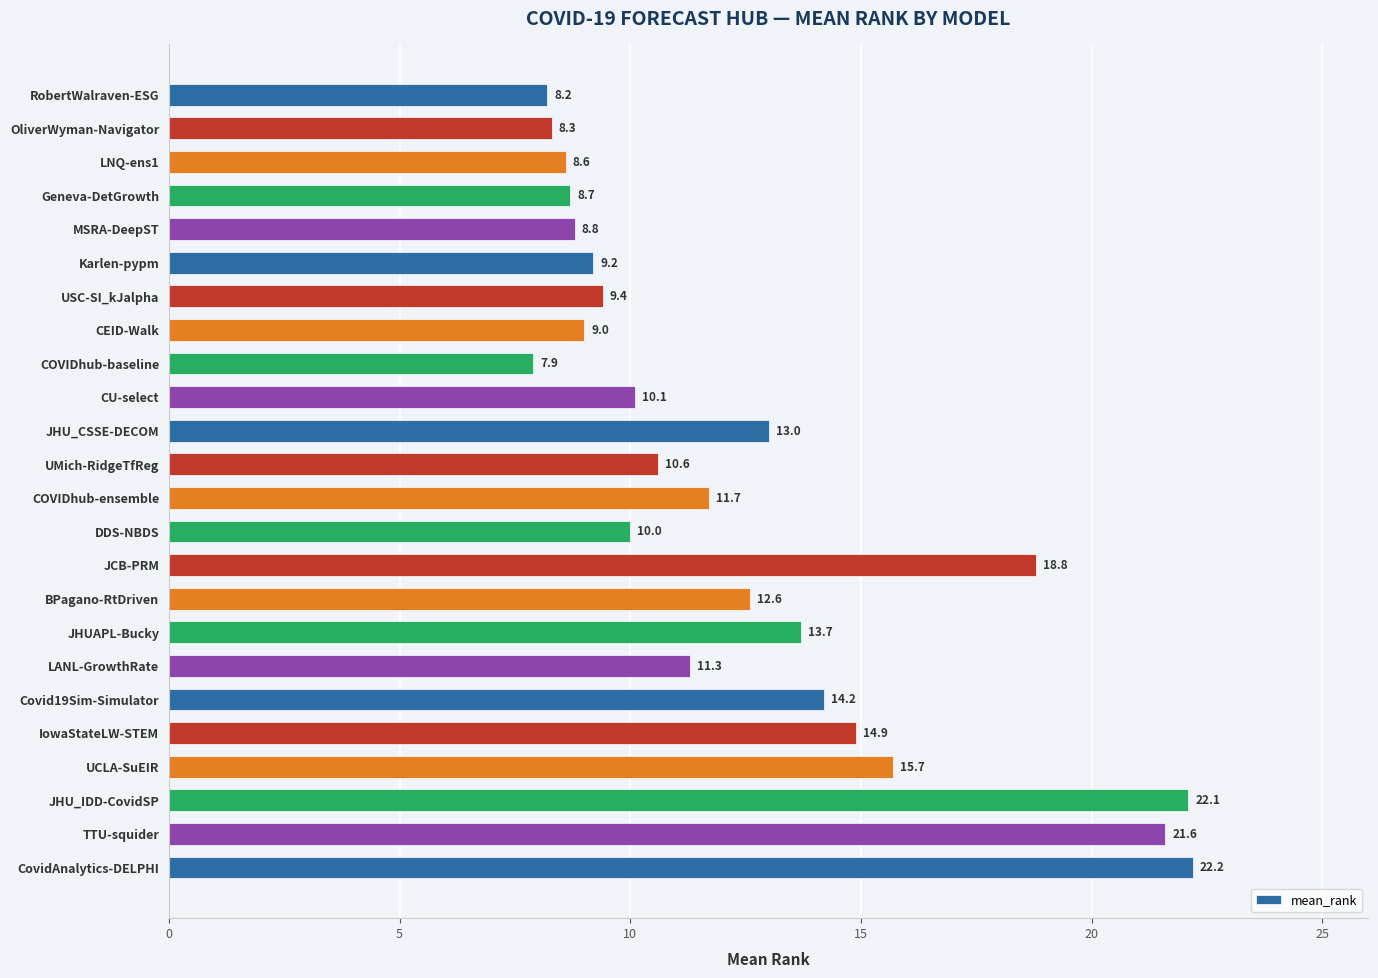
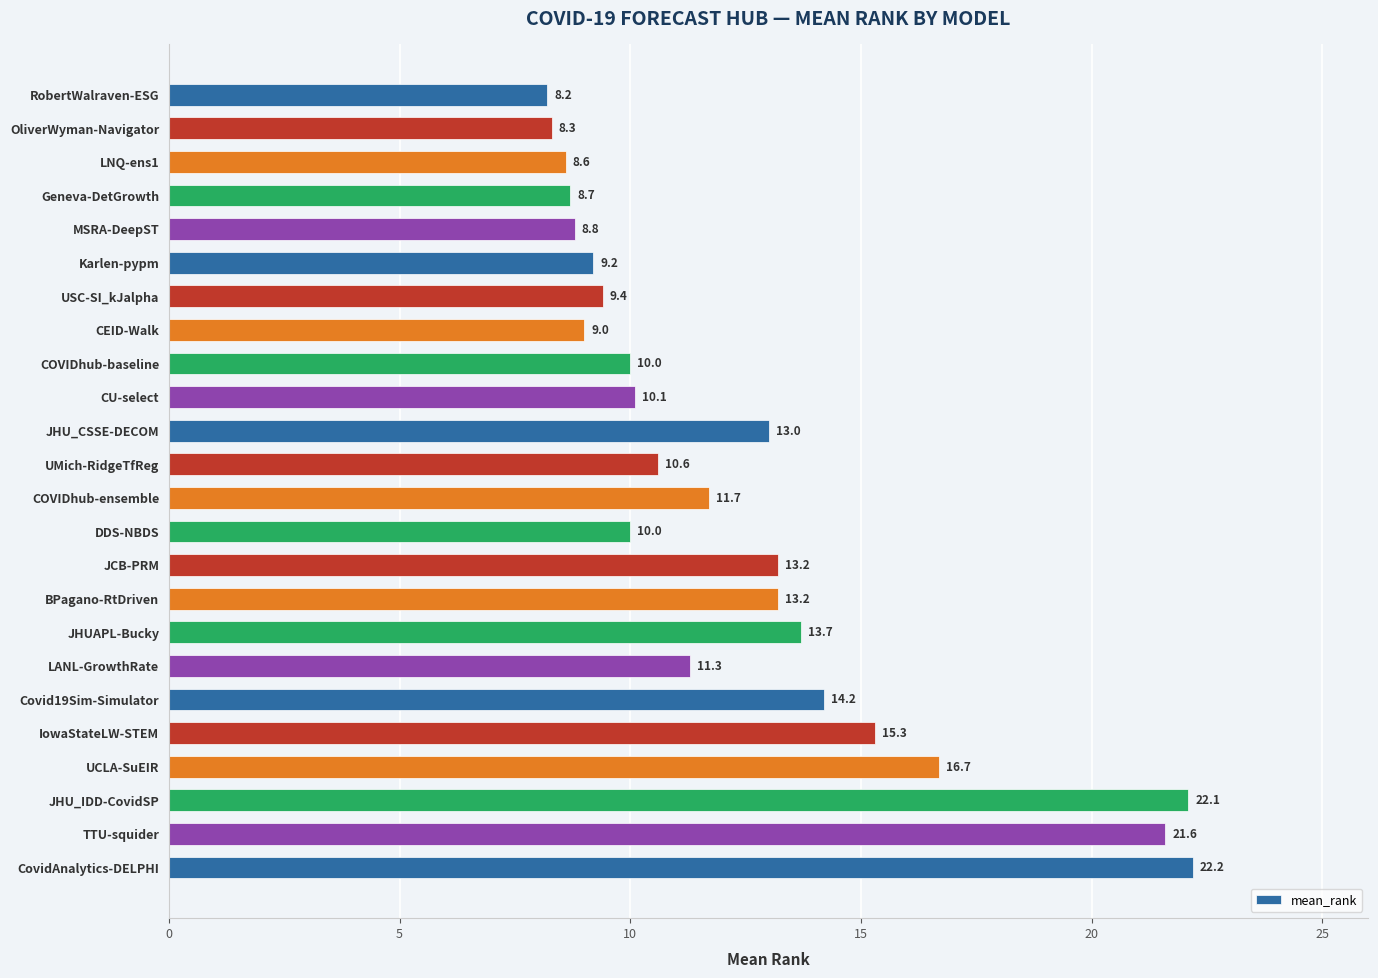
  {
    "RobertWalraven-ESG": 8.2,
    "OliverWyman-Navigator": 8.3,
    "LNQ-ens1": 8.6,
    "Geneva-DetGrowth": 8.7,
    "MSRA-DeepST": 8.8,
    "Karlen-pypm": 9.2,
    "USC-SI_kJalpha": 9.4,
    "CEID-Walk": 9.0,
-   "COVIDhub-baseline": 7.9,
+   "COVIDhub-baseline": 10.0,
    "CU-select": 10.1,
    "JHU_CSSE-DECOM": 13.0,
    "UMich-RidgeTfReg": 10.6,
    "COVIDhub-ensemble": 11.7,
    "DDS-NBDS": 10.0,
-   "JCB-PRM": 18.8,
-   "BPagano-RtDriven": 12.6,
+   "JCB-PRM": 13.2,
+   "BPagano-RtDriven": 13.2,
    "JHUAPL-Bucky": 13.7,
    "LANL-GrowthRate": 11.3,
    "Covid19Sim-Simulator": 14.2,
-   "IowaStateLW-STEM": 14.9,
-   "UCLA-SuEIR": 15.7,
+   "IowaStateLW-STEM": 15.3,
+   "UCLA-SuEIR": 16.7,
    "JHU_IDD-CovidSP": 22.1,
    "TTU-squider": 21.6,
    "CovidAnalytics-DELPHI": 22.2
  }
